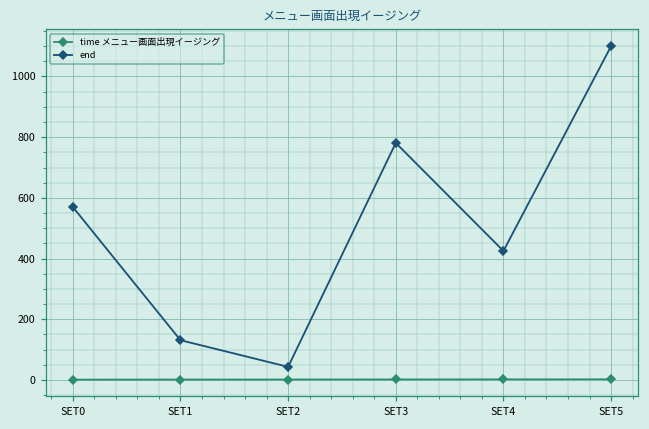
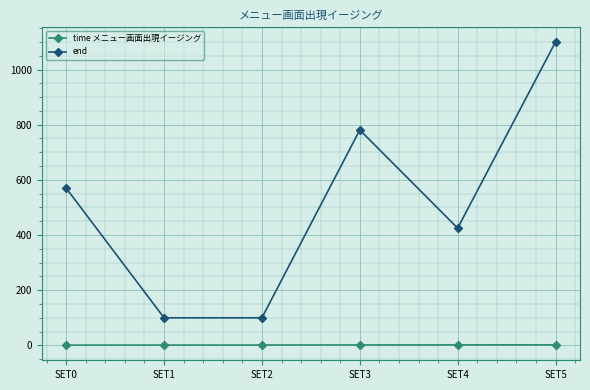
  {
    "time メニュー画面出現イージング": {
      "SET0": 0,
      "SET1": 0,
      "SET2": 0,
      "SET3": 0,
      "SET4": 0,
      "SET5": 0
    },
    "end": {
      "SET0": 570,
-     "SET1": 130,
-     "SET2": 40,
+     "SET1": 100,
+     "SET2": 100,
      "SET3": 780,
      "SET4": 430,
      "SET5": 1100
    }
  }
